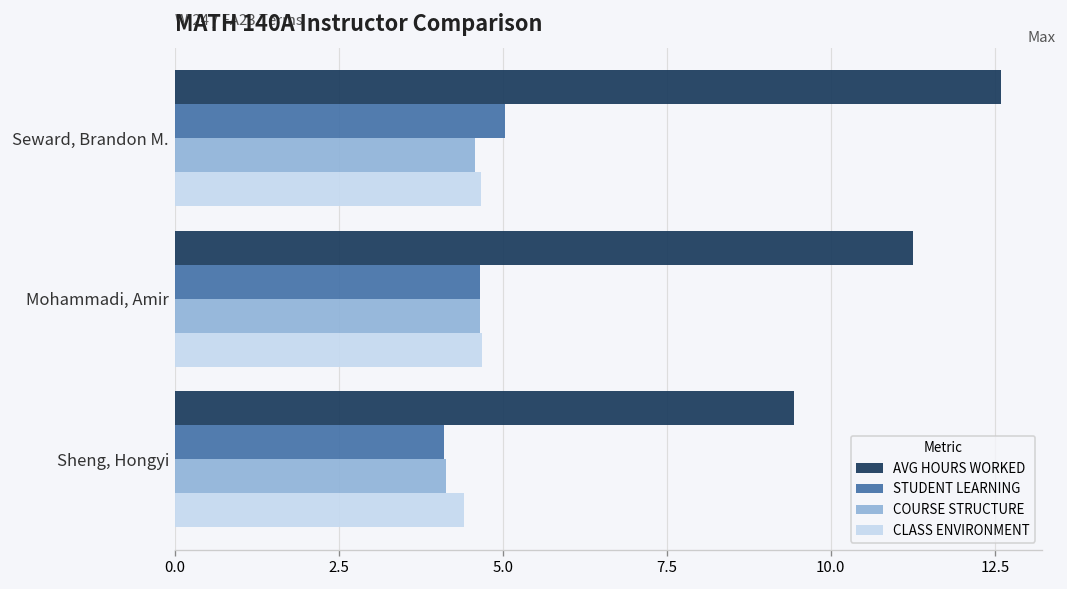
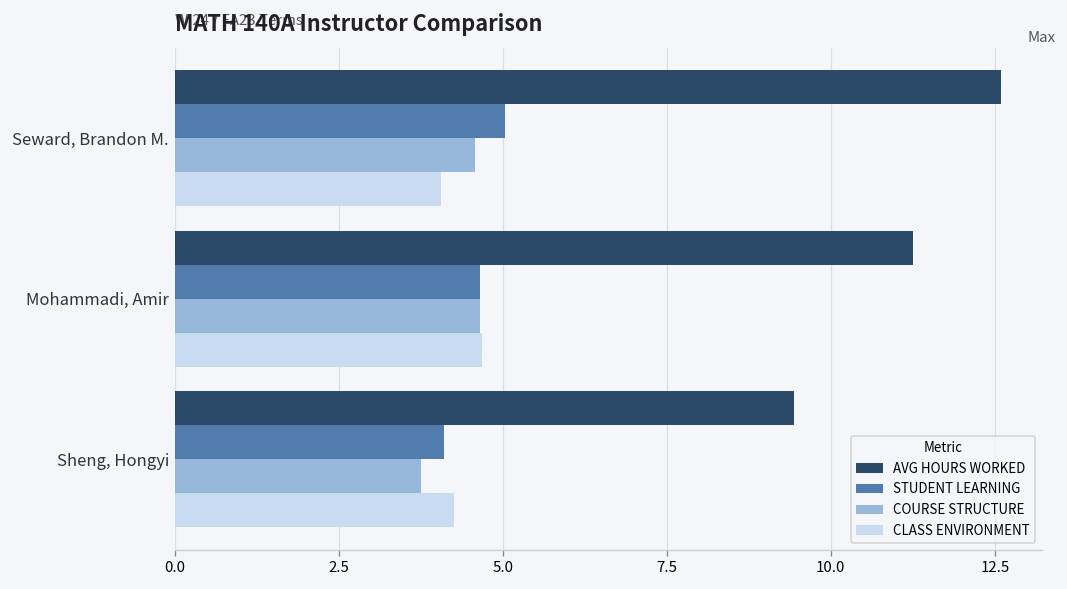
  {
    "AVG HOURS WORKED": {
      "Seward, Brandon M.": 12.6,
      "Mohammadi, Amir": 11.3,
      "Sheng, Hongyi": 9.4
    },
    "STUDENT LEARNING": {
      "Seward, Brandon M.": 5.0,
      "Mohammadi, Amir": 4.7,
      "Sheng, Hongyi": 4.1
    },
    "COURSE STRUCTURE": {
      "Seward, Brandon M.": 4.6,
      "Mohammadi, Amir": 4.7,
-     "Sheng, Hongyi": 4.1
+     "Sheng, Hongyi": 3.8
    },
    "CLASS ENVIRONMENT": {
-     "Seward, Brandon M.": 4.7,
+     "Seward, Brandon M.": 4.1,
      "Mohammadi, Amir": 4.7,
-     "Sheng, Hongyi": 4.4
+     "Sheng, Hongyi": 4.3
    }
  }
